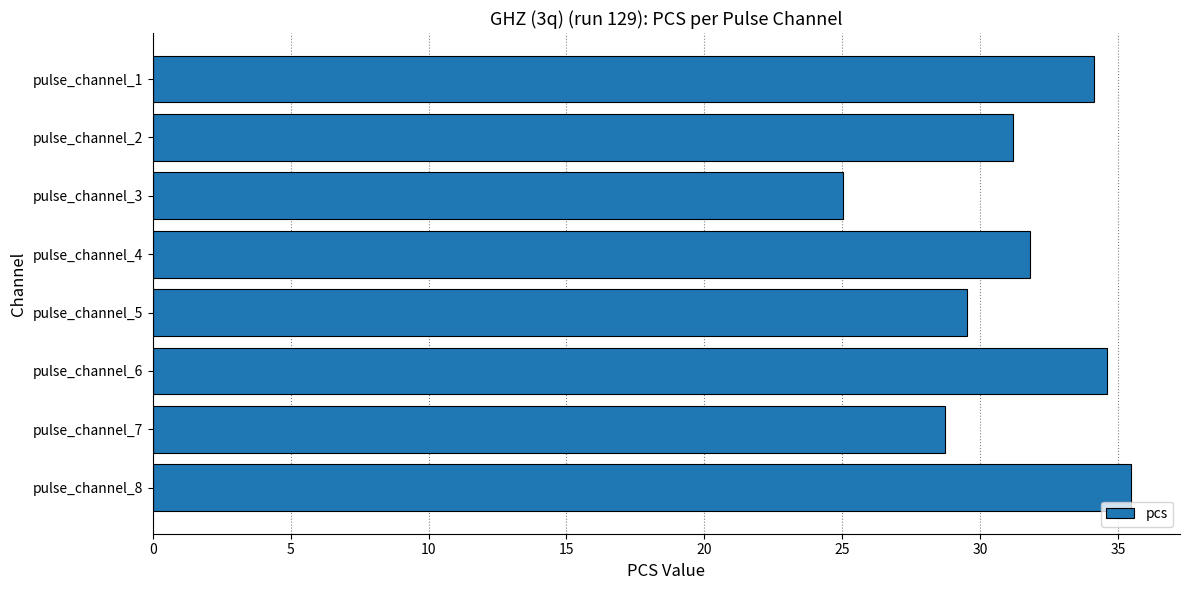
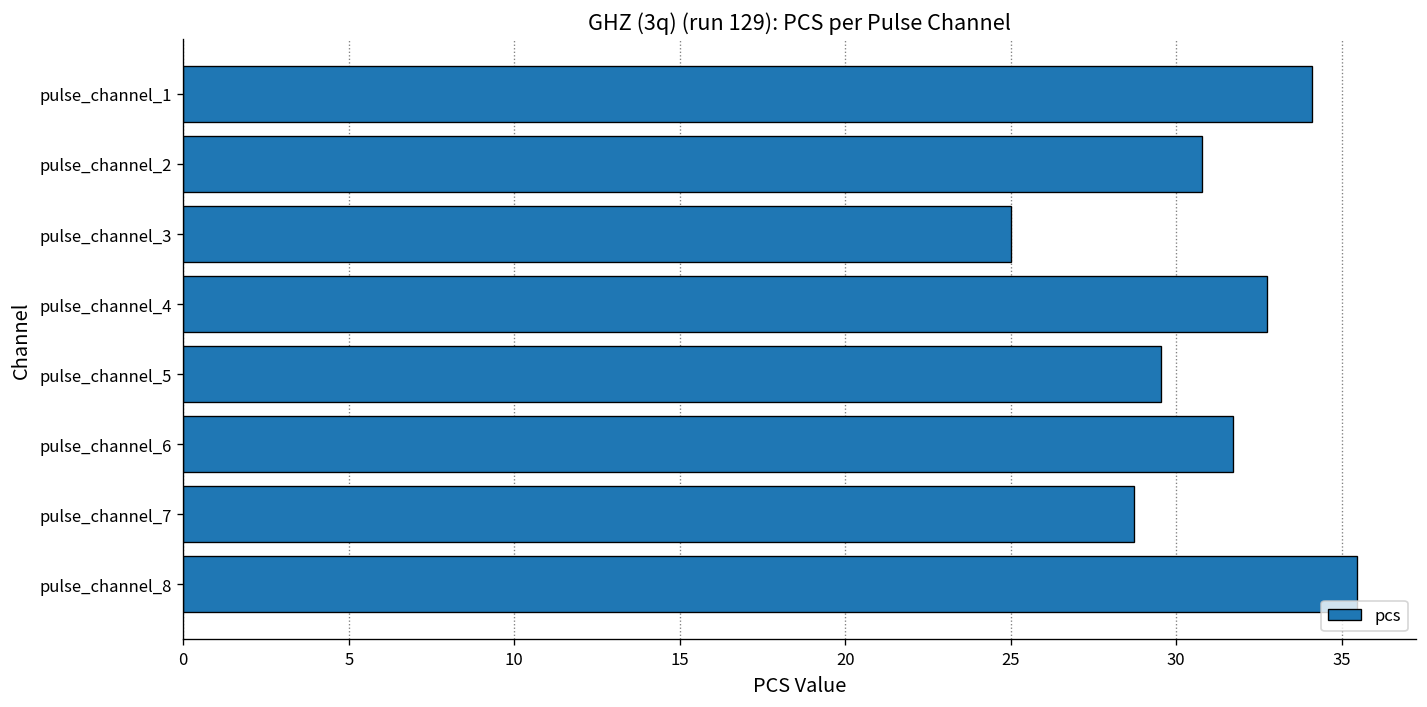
  {
    "pulse_channel_1": 34.1,
-   "pulse_channel_2": 31.2,
+   "pulse_channel_2": 30.8,
    "pulse_channel_3": 25.0,
-   "pulse_channel_4": 31.8,
+   "pulse_channel_4": 32.7,
    "pulse_channel_5": 29.5,
-   "pulse_channel_6": 34.6,
+   "pulse_channel_6": 31.7,
    "pulse_channel_7": 28.7,
    "pulse_channel_8": 35.5
  }
